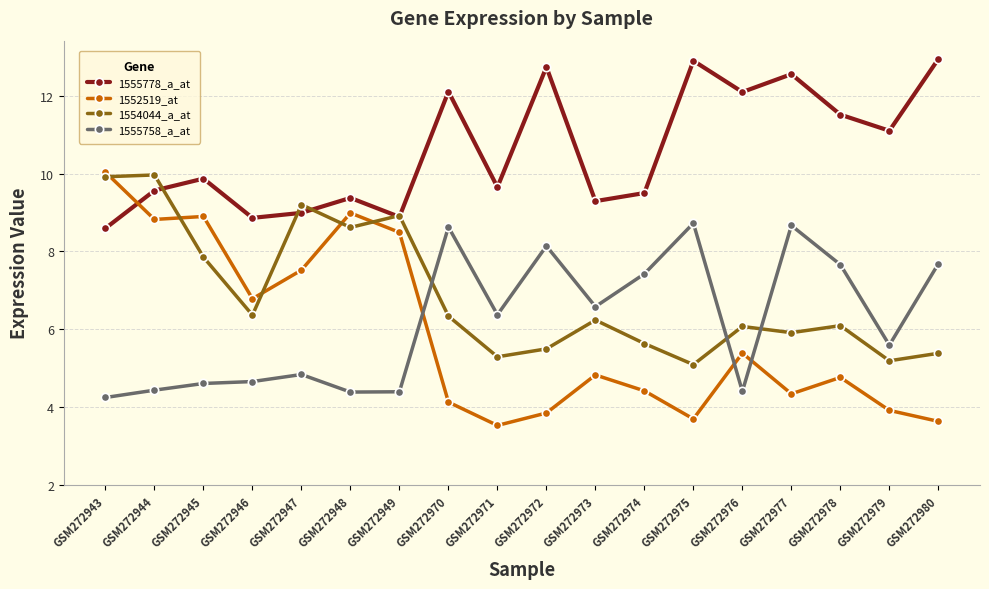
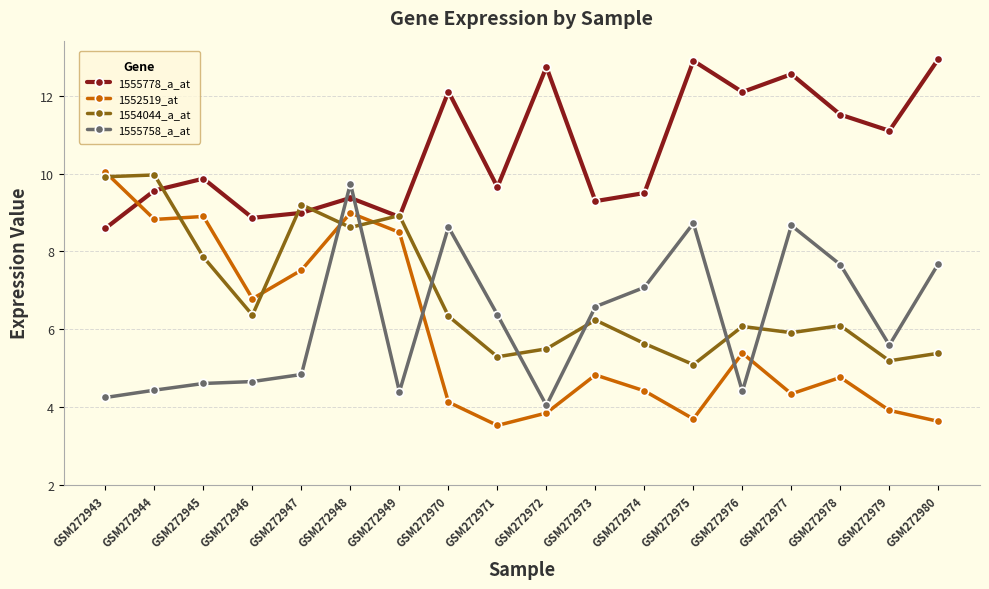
  {
    "1555778_a_at": {
      "GSM272943": 8.6,
      "GSM272944": 9.6,
      "GSM272945": 9.9,
      "GSM272946": 8.9,
      "GSM272947": 9.0,
      "GSM272948": 9.4,
      "GSM272970": 12.1,
      "GSM272971": 9.7,
      "GSM272972": 12.7,
      "GSM272973": 9.3,
      "GSM272974": 9.5,
      "GSM272975": 12.9,
      "GSM272976": 12.1,
      "GSM272977": 12.6,
      "GSM272978": 11.5,
      "GSM272979": 11.1,
      "GSM272980": 12.9
    },
    "1552519_at": {
      "GSM272943": 10.0,
      "GSM272944": 8.8,
      "GSM272945": 8.9,
      "GSM272946": 6.8,
      "GSM272947": 7.5,
      "GSM272948": 9.0,
      "GSM272949": 8.5,
      "GSM272970": 4.1,
      "GSM272971": 3.5,
      "GSM272972": 3.8,
      "GSM272973": 4.8,
      "GSM272974": 4.4,
      "GSM272975": 3.7,
      "GSM272976": 5.4,
      "GSM272977": 4.3,
      "GSM272978": 4.8,
      "GSM272979": 3.9,
      "GSM272980": 3.6
    },
    "1554044_a_at": {
      "GSM272943": 9.9,
      "GSM272944": 10.0,
      "GSM272945": 7.9,
      "GSM272946": 6.4,
      "GSM272947": 9.2,
      "GSM272948": 8.6,
      "GSM272970": 6.3,
      "GSM272971": 5.3,
      "GSM272972": 5.5,
      "GSM272973": 6.2,
      "GSM272974": 5.6,
      "GSM272975": 5.1,
      "GSM272976": 6.1,
      "GSM272977": 5.9,
      "GSM272978": 6.1,
      "GSM272979": 5.2,
      "GSM272980": 5.4
    },
    "1555758_a_at": {
      "GSM272943": 4.2,
      "GSM272944": 4.4,
      "GSM272945": 4.6,
      "GSM272946": 4.7,
      "GSM272947": 4.8,
-     "GSM272948": 4.4,
+     "GSM272948": 9.7,
      "GSM272949": 4.4,
      "GSM272970": 8.6,
      "GSM272971": 6.4,
-     "GSM272972": 8.1,
+     "GSM272972": 4.0,
      "GSM272973": 6.6,
-     "GSM272974": 7.4,
+     "GSM272974": 7.1,
      "GSM272975": 8.7,
      "GSM272976": 4.4,
      "GSM272977": 8.7,
      "GSM272978": 7.7,
      "GSM272979": 5.6,
      "GSM272980": 7.7
    }
  }
